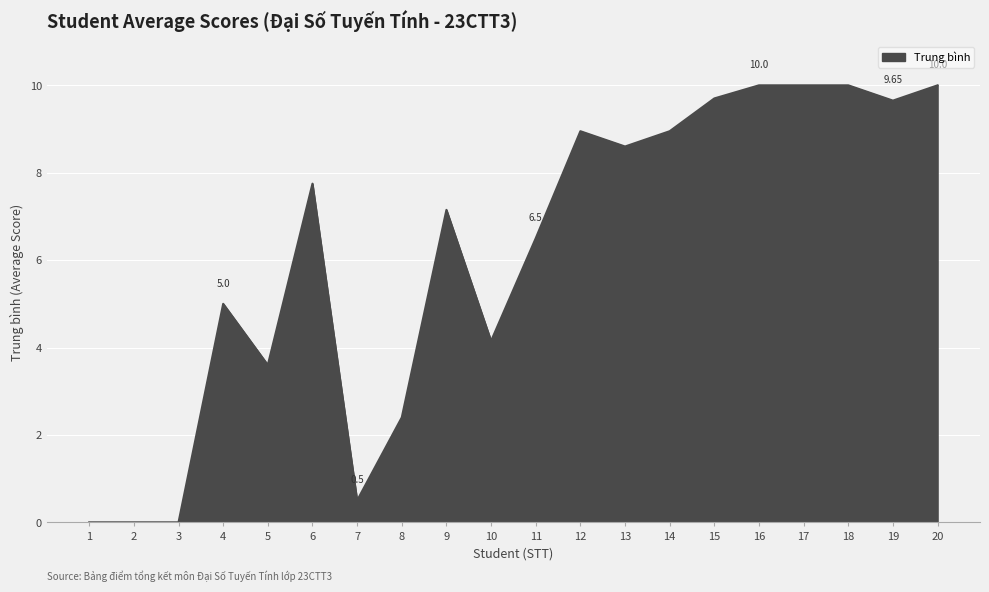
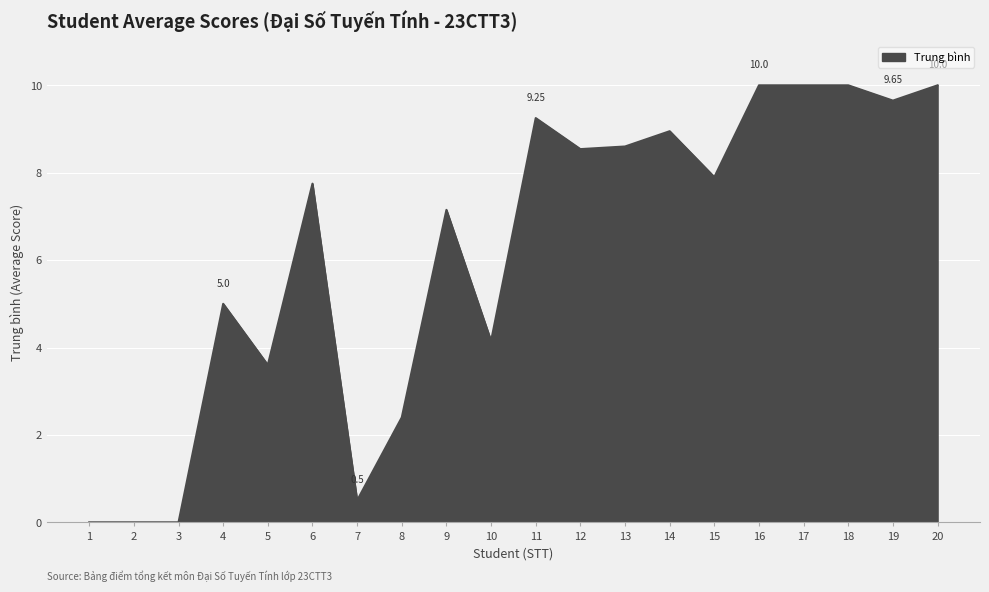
  {
    "4": 5.0,
    "7": 0.5,
-   "11": 6.5,
-   "12": 9.0,
-   "15": 9.7,
+   "11": 9.25,
+   "12": 8.5,
+   "15": 7.9,
    "16": 10.0,
    "19": 9.65
  }
